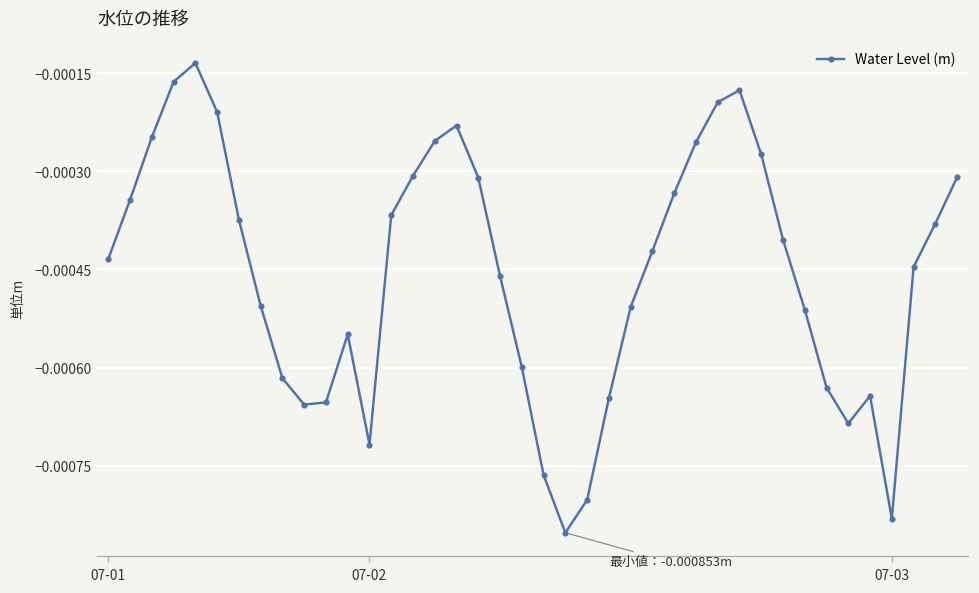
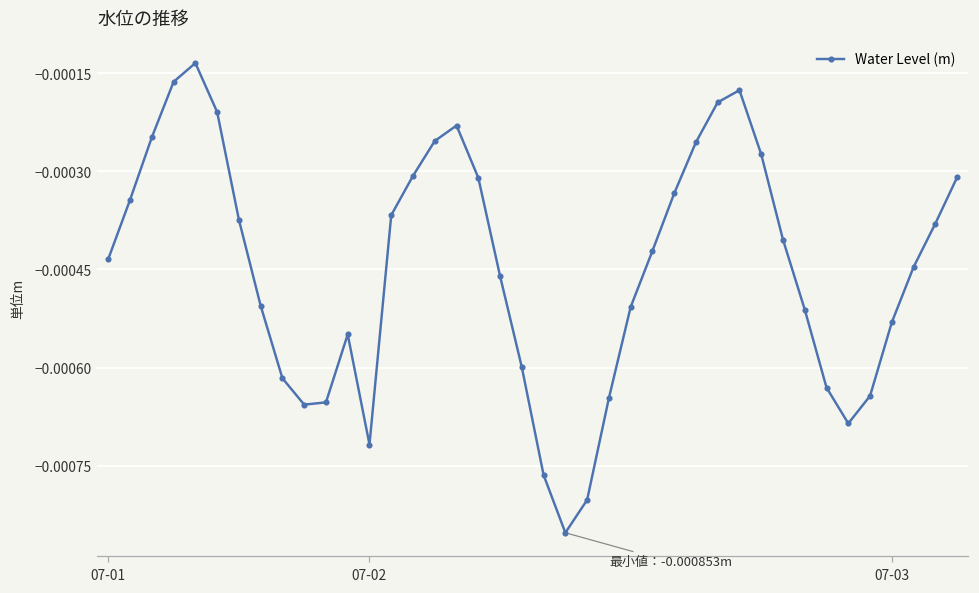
  {
    "07-01": -0.00043,
    "07-02": -0.00072,
-   "07-03": -0.00083
+   "07-03": -0.00053
  }
